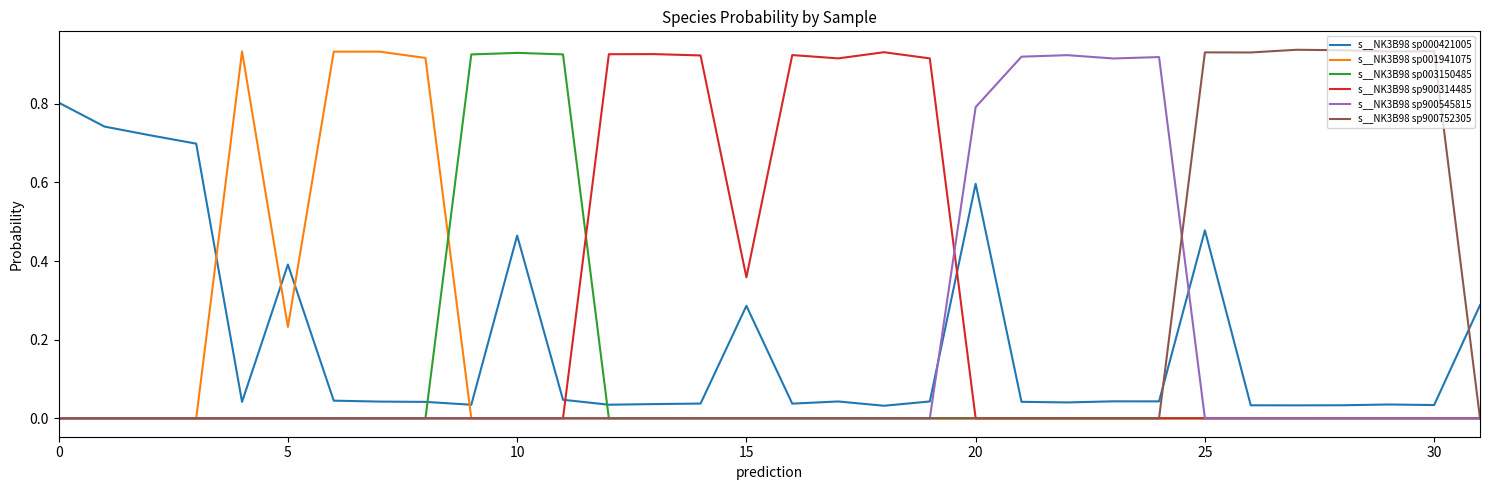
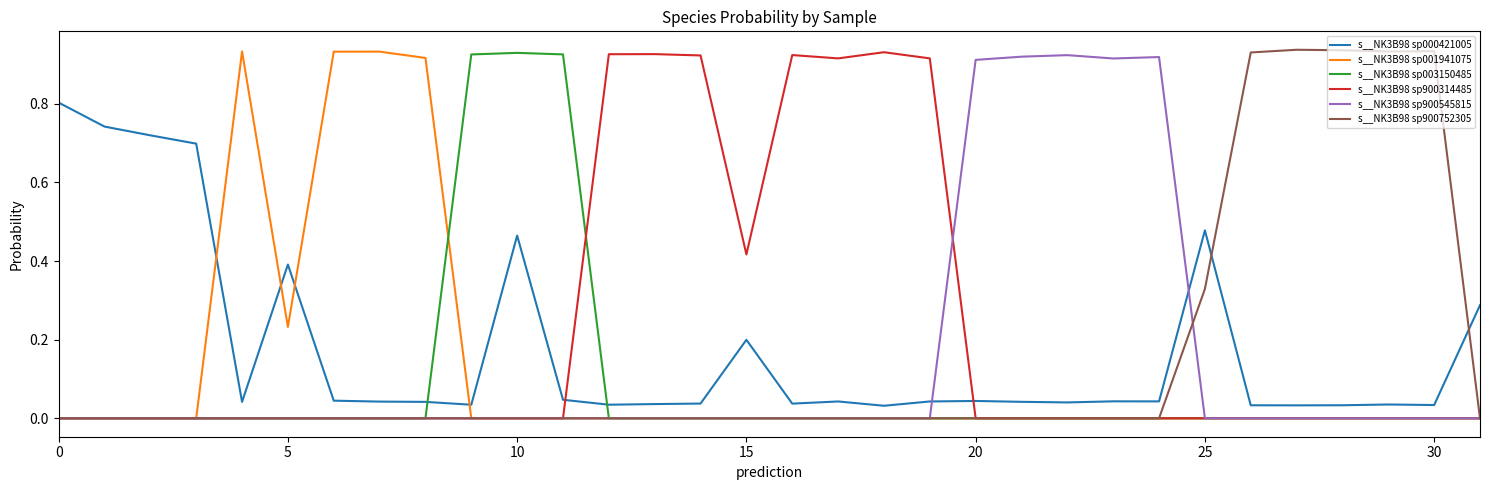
  {
    "s__NK3B98 sp000421005": {
      "0": 0.80,
      "5": 0.39,
      "10": 0.46,
-     "15": 0.29,
-     "20": 0.60,
+     "15": 0.20,
+     "20": 0.04,
      "25": 0.48,
      "30": 0.03
    },
    "s__NK3B98 sp001941075": {
      "5": 0.23
    },
    "s__NK3B98 sp003150485": {
      "10": 0.93
    },
    "s__NK3B98 sp900314485": {
-     "15": 0.36
+     "15": 0.42
    },
    "s__NK3B98 sp900545815": {
-     "20": 0.79
+     "20": 0.91
    },
    "s__NK3B98 sp900752305": {
-     "25": 0.93
+     "25": 0.33
    }
  }
